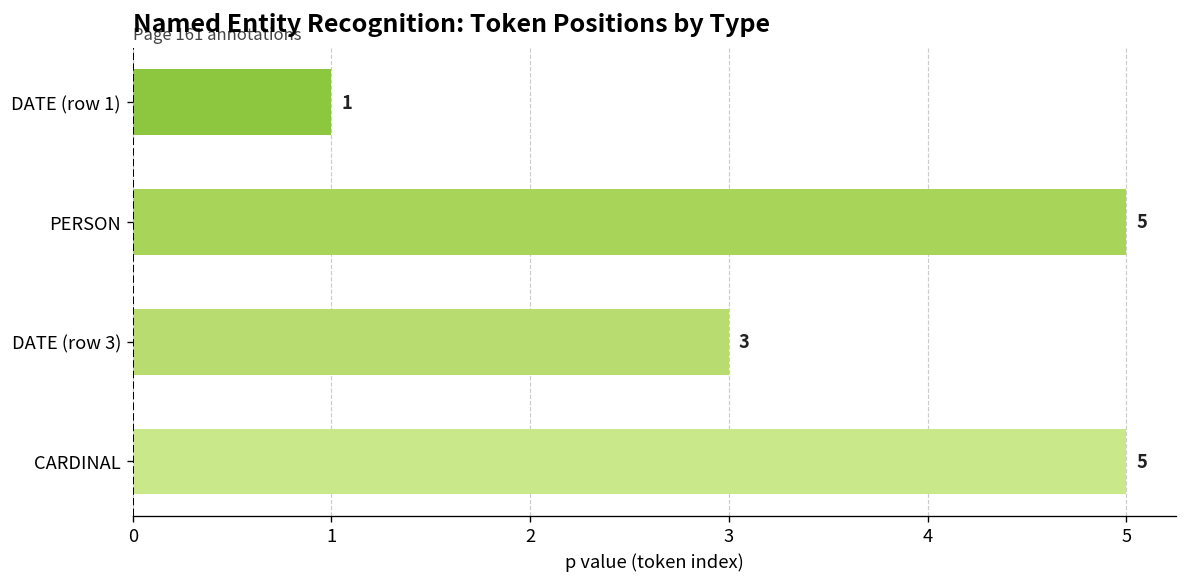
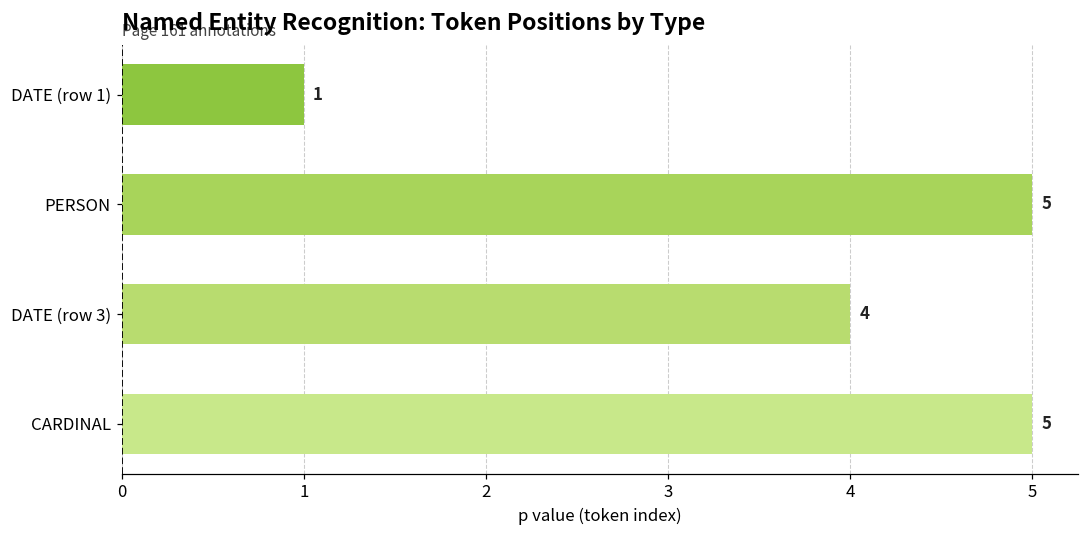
  {
    "DATE (row 1)": 1,
    "PERSON": 5,
-   "DATE (row 3)": 3,
+   "DATE (row 3)": 4,
    "CARDINAL": 5
  }
